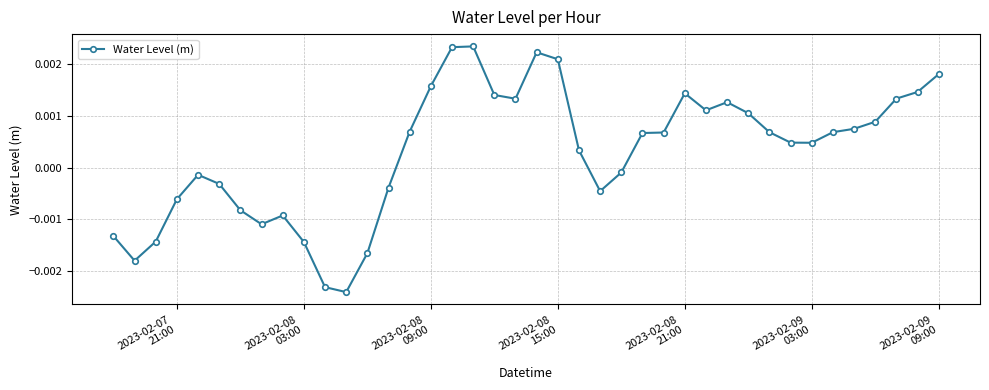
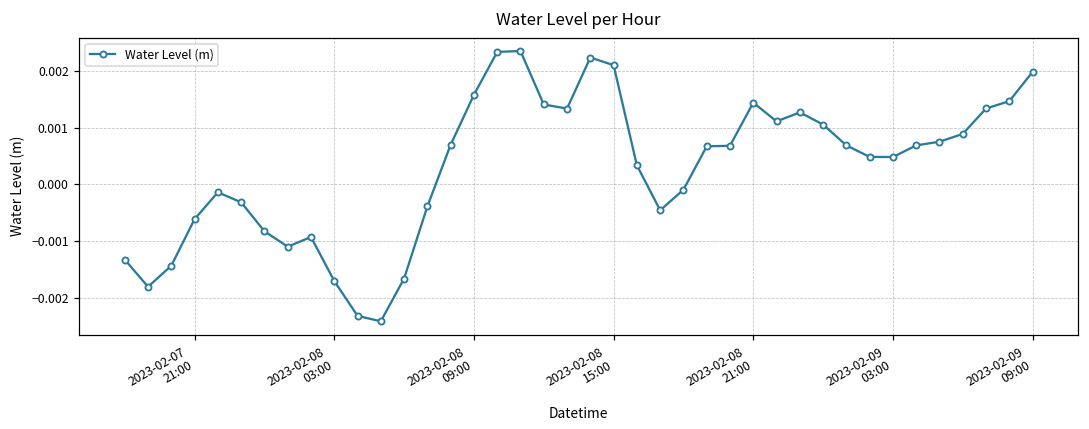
  {
    "2023-02-07 21:00": -0.0006,
-   "2023-02-08 03:00": -0.0014,
+   "2023-02-08 03:00": -0.0017,
    "2023-02-08 09:00": 0.0016,
    "2023-02-08 15:00": 0.0021,
    "2023-02-08 21:00": 0.0014,
    "2023-02-09 03:00": 0.0005,
-   "2023-02-09 09:00": 0.0018
+   "2023-02-09 09:00": 0.0020
  }
